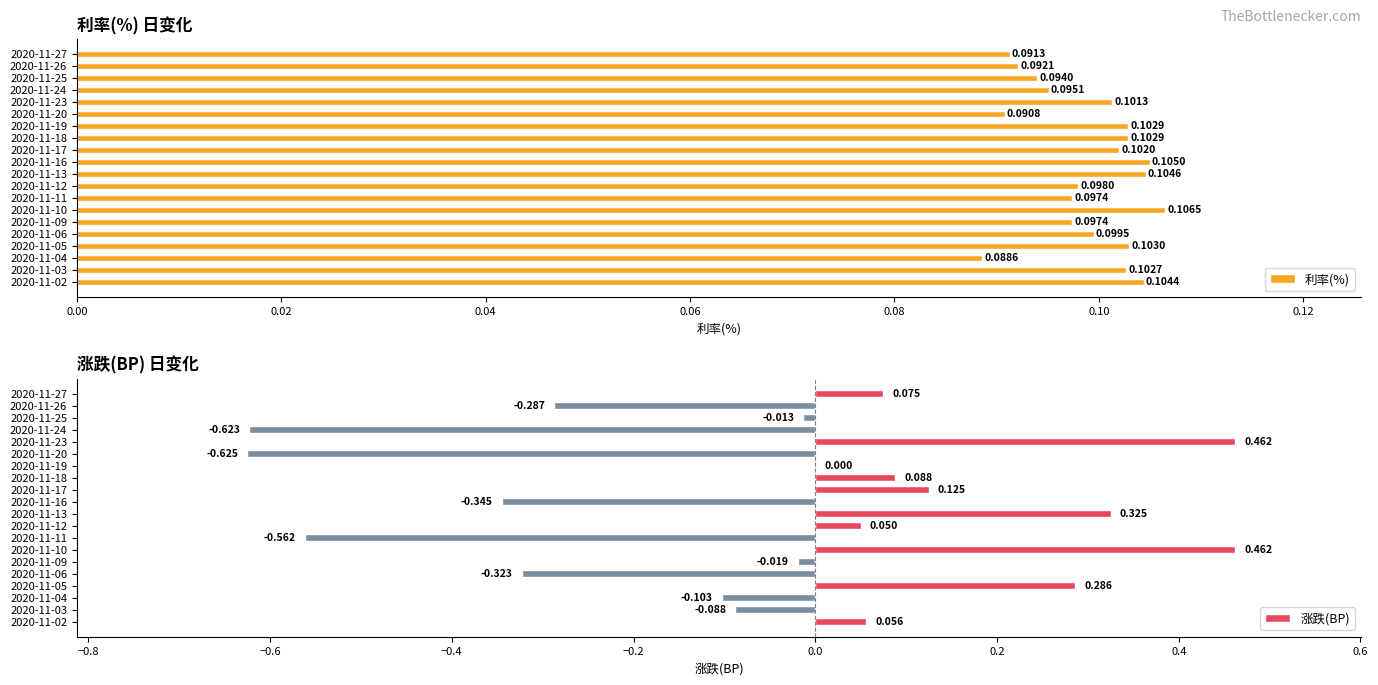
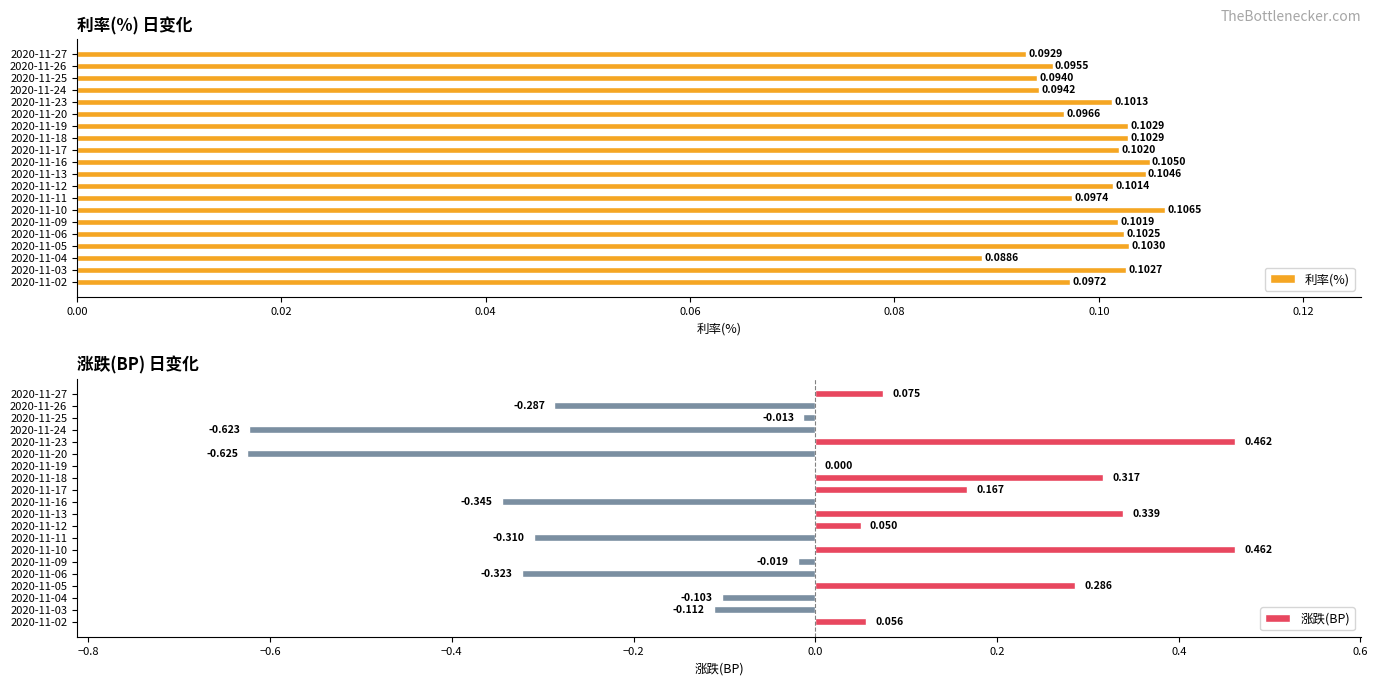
  {
    "利率(%) 日变化": {
-     "2020-11-27": 0.0913,
-     "2020-11-26": 0.0921,
+     "2020-11-27": 0.0929,
+     "2020-11-26": 0.0955,
      "2020-11-25": 0.0940,
-     "2020-11-24": 0.0951,
+     "2020-11-24": 0.0942,
      "2020-11-23": 0.1013,
-     "2020-11-20": 0.0908,
+     "2020-11-20": 0.0966,
      "2020-11-19": 0.1029,
      "2020-11-18": 0.1029,
      "2020-11-17": 0.1020,
      "2020-11-16": 0.1050,
      "2020-11-13": 0.1046,
-     "2020-11-12": 0.0980,
+     "2020-11-12": 0.1014,
      "2020-11-11": 0.0974,
      "2020-11-10": 0.1065,
-     "2020-11-09": 0.0974,
-     "2020-11-06": 0.0995,
+     "2020-11-09": 0.1019,
+     "2020-11-06": 0.1025,
      "2020-11-05": 0.1030,
      "2020-11-04": 0.0886,
      "2020-11-03": 0.1027,
-     "2020-11-02": 0.1044
+     "2020-11-02": 0.0972
    },
    "涨跌(BP) 日变化": {
      "2020-11-27": 0.075,
      "2020-11-26": -0.287,
      "2020-11-25": -0.013,
      "2020-11-24": -0.623,
      "2020-11-23": 0.462,
      "2020-11-20": -0.625,
      "2020-11-19": 0.000,
-     "2020-11-18": 0.088,
-     "2020-11-17": 0.125,
+     "2020-11-18": 0.317,
+     "2020-11-17": 0.167,
      "2020-11-16": -0.345,
-     "2020-11-13": 0.325,
+     "2020-11-13": 0.339,
      "2020-11-12": 0.050,
-     "2020-11-11": -0.562,
+     "2020-11-11": -0.310,
      "2020-11-10": 0.462,
      "2020-11-09": -0.019,
      "2020-11-06": -0.323,
      "2020-11-05": 0.286,
      "2020-11-04": -0.103,
-     "2020-11-03": -0.088,
+     "2020-11-03": -0.112,
      "2020-11-02": 0.056
    }
  }
